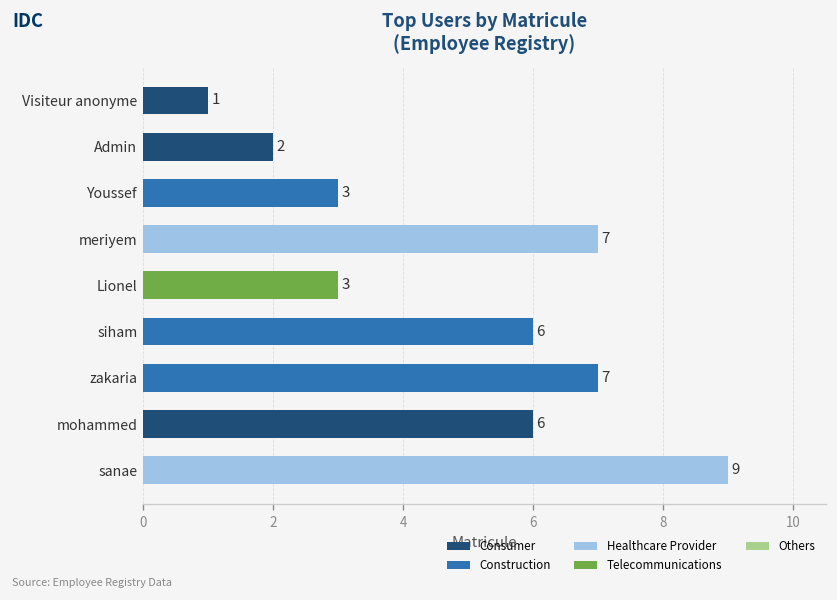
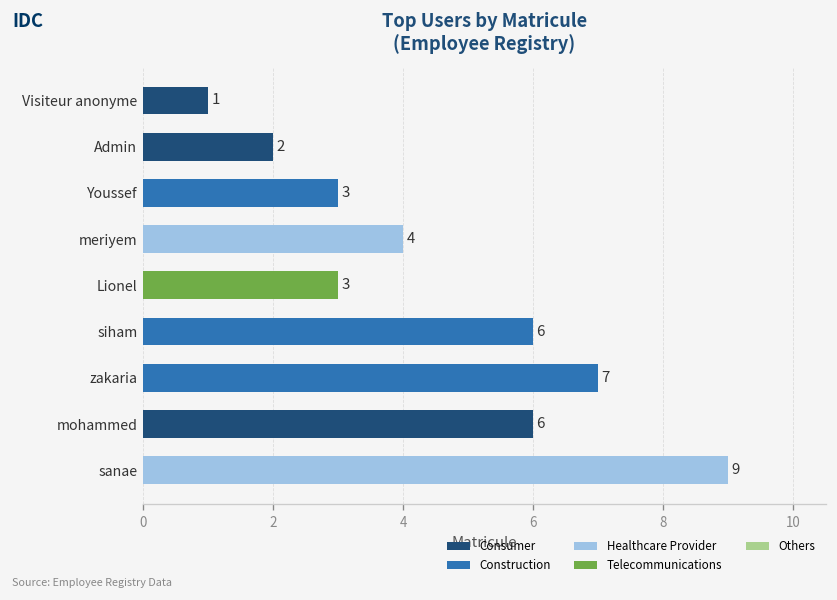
  {
    "Visiteur anonyme": 1,
    "Admin": 2,
    "Youssef": 3,
-   "meriyem": 7,
+   "meriyem": 4,
    "Lionel": 3,
    "siham": 6,
    "zakaria": 7,
    "mohammed": 6,
    "sanae": 9
  }
